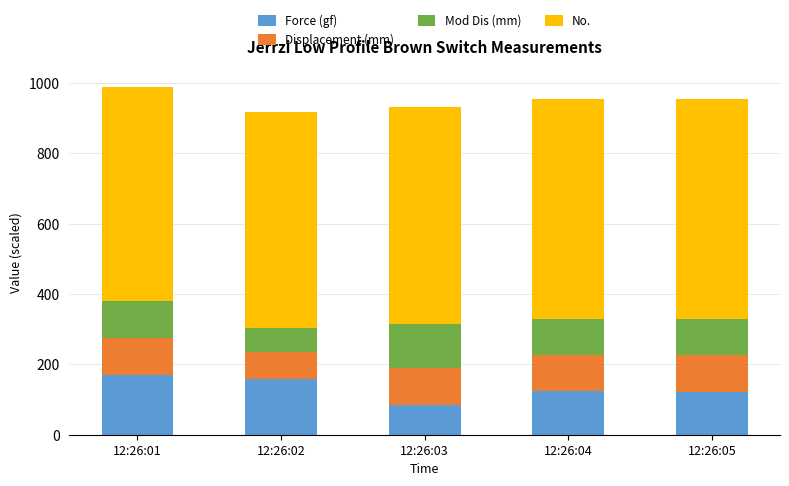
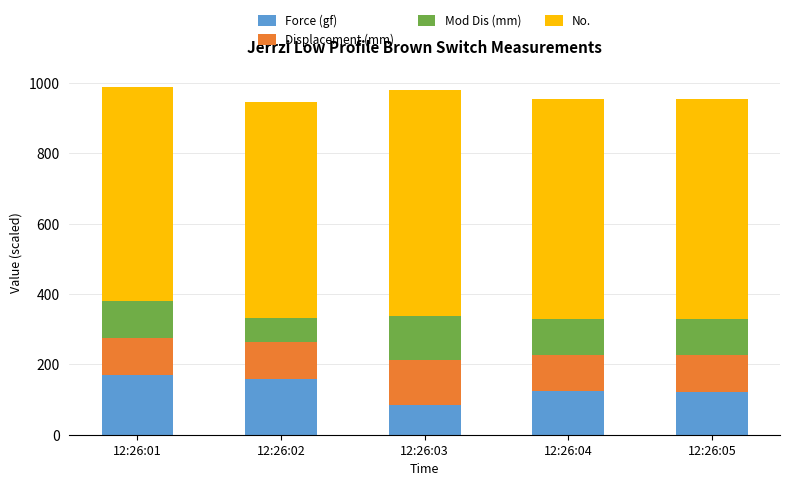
  {
    "Force (gf)": {
      "12:26:01": 170,
      "12:26:02": 160,
      "12:26:03": 80,
      "12:26:04": 120,
      "12:26:05": 120
    },
    "Displacement (mm)": {
      "12:26:01": 110,
-     "12:26:02": 80,
-     "12:26:03": 100,
+     "12:26:02": 110,
+     "12:26:03": 130,
      "12:26:04": 100,
      "12:26:05": 100
    },
    "Mod Dis (mm)": {
      "12:26:01": 100,
      "12:26:02": 70,
      "12:26:03": 130,
      "12:26:04": 100,
      "12:26:05": 100
    },
    "No.": {
      "12:26:01": 610,
      "12:26:02": 610,
-     "12:26:03": 620,
+     "12:26:03": 640,
      "12:26:04": 620,
      "12:26:05": 630
    }
  }
